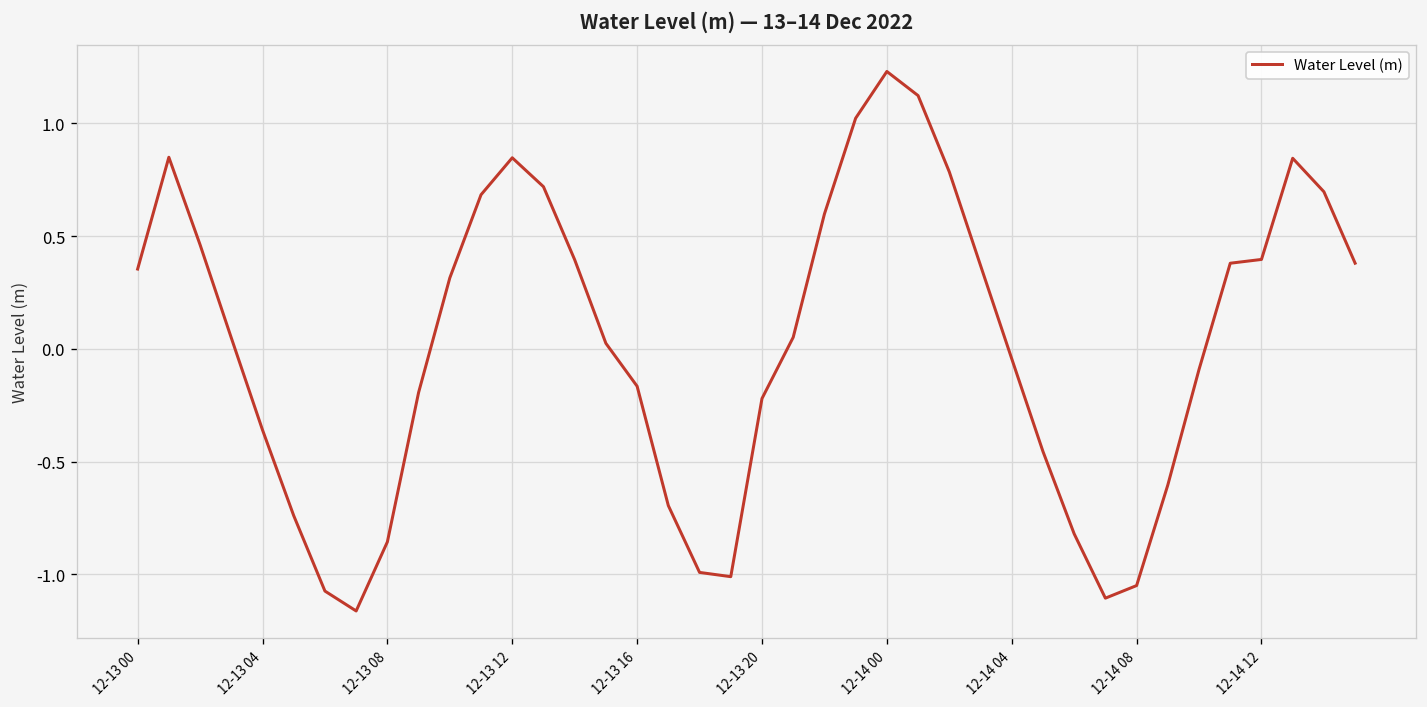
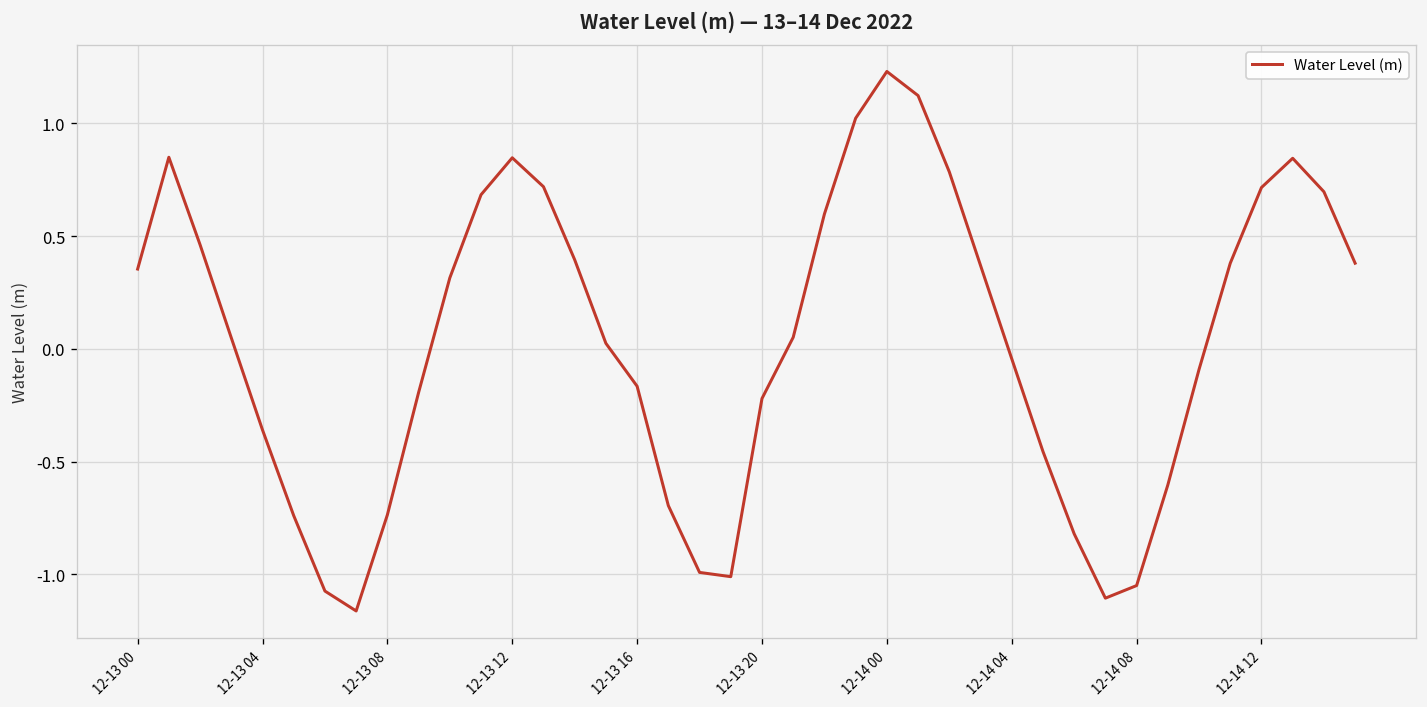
  {
    "12-13 00": 0.35,
    "12-13 04": -0.36,
-   "12-13 08": -0.86,
+   "12-13 08": -0.74,
    "12-13 12": 0.85,
    "12-13 16": -0.17,
    "12-13 20": -0.22,
    "12-14 00": 1.23,
    "12-14 04": -0.04,
    "12-14 08": -1.05,
-   "12-14 12": 0.40
+   "12-14 12": 0.72
  }
